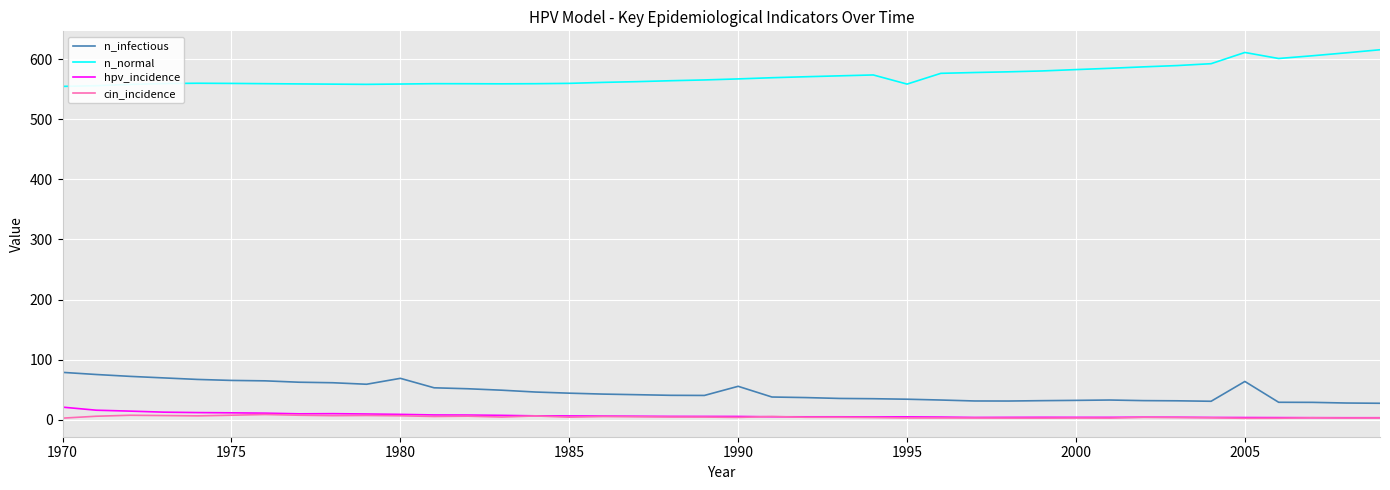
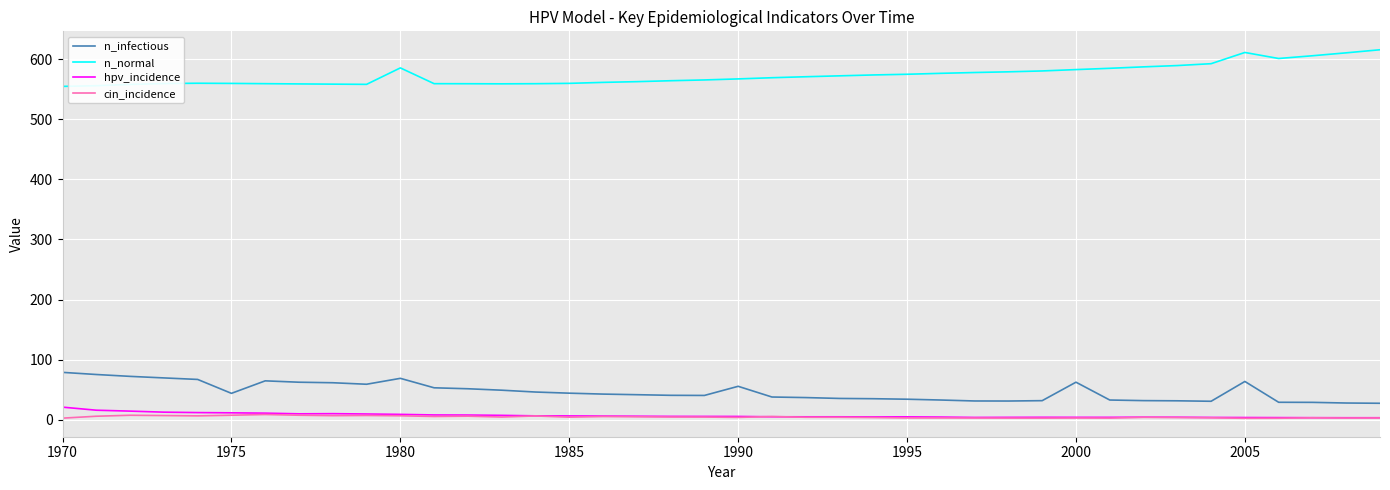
  {
    "n_infectious": {
      "1970": 80,
-     "1975": 70,
+     "1975": 40,
      "1980": 70,
      "1985": 40,
      "1990": 60,
      "1995": 30,
-     "2000": 30,
+     "2000": 60,
      "2005": 60
    },
    "n_normal": {
      "1970": 550,
      "1975": 560,
-     "1980": 560,
+     "1980": 590,
      "1985": 560,
      "1990": 570,
-     "1995": 560,
+     "1995": 570,
      "2000": 580,
      "2005": 610
    },
    "hpv_incidence": {
      "1970": 20
    },
    "cin_incidence": {
      "1970": 0
    }
  }
